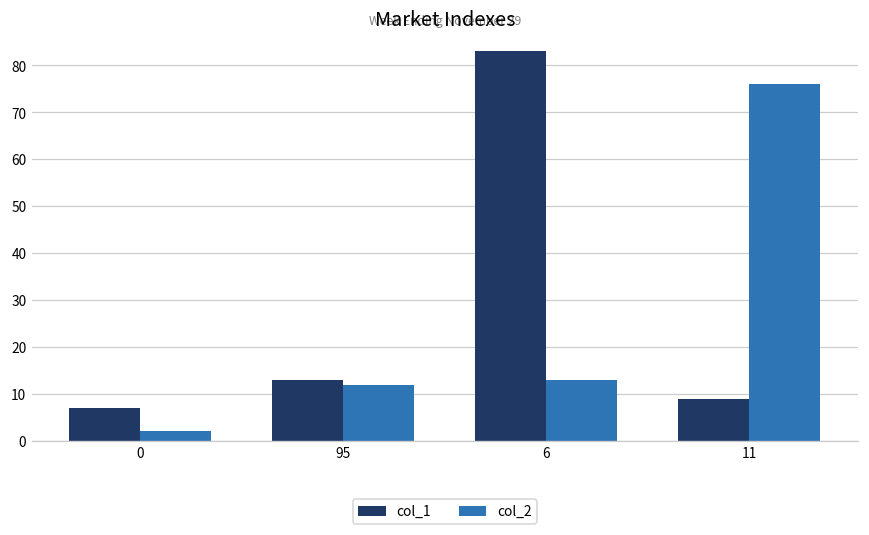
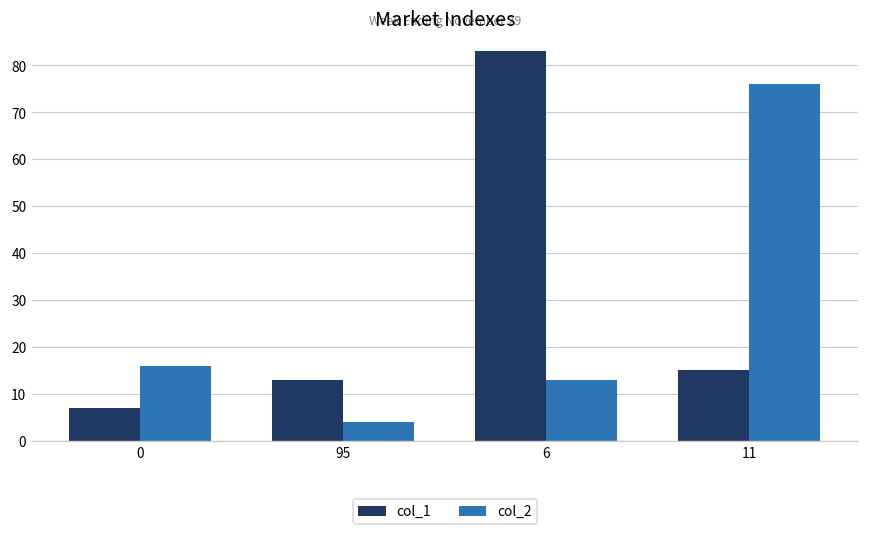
  {
    "col_1": {
      "0": 7,
      "95": 13,
-     "11": 9
+     "11": 15
    },
    "col_2": {
-     "0": 2,
-     "95": 12,
+     "0": 16,
+     "95": 4,
      "6": 13,
      "11": 76
    }
  }
